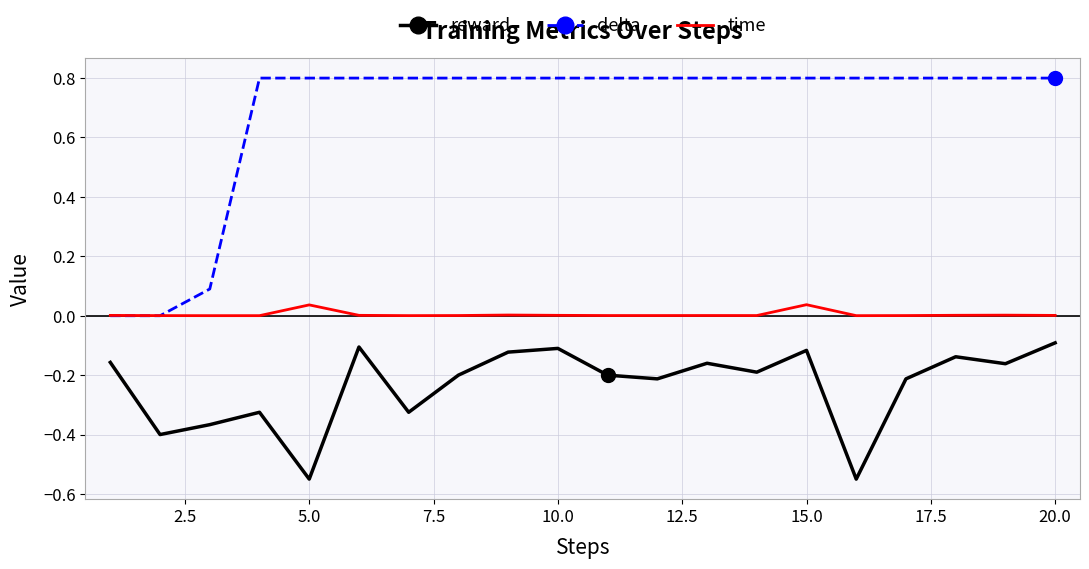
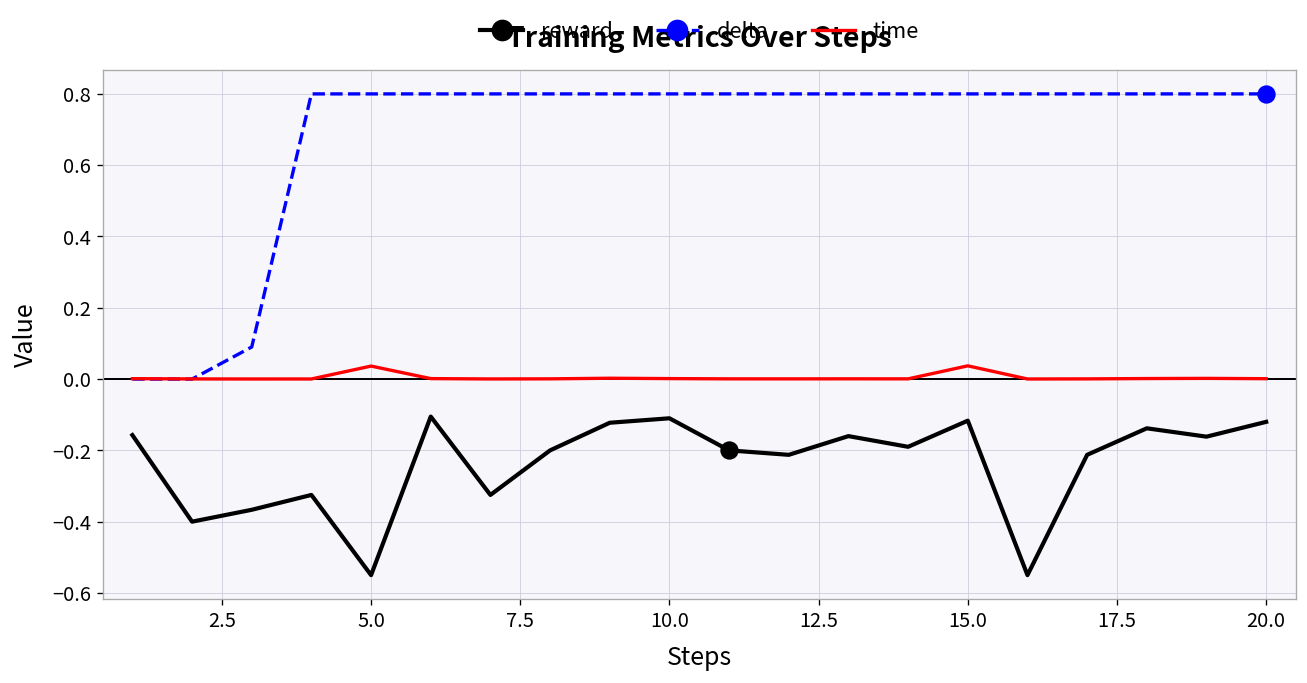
  {
    "reward": {
      "5.0": -0.55,
      "10.0": -0.11,
      "15.0": -0.12,
-     "20.0": -0.09
+     "20.0": -0.12
    },
    "delta": {
      "5.0": 0.80,
      "10.0": 0.80,
      "15.0": 0.80,
      "20.0": 0.80
    },
    "time": {
      "5.0": 0.04,
      "10.0": 0.00,
      "15.0": 0.04,
      "20.0": 0.00
    }
  }
